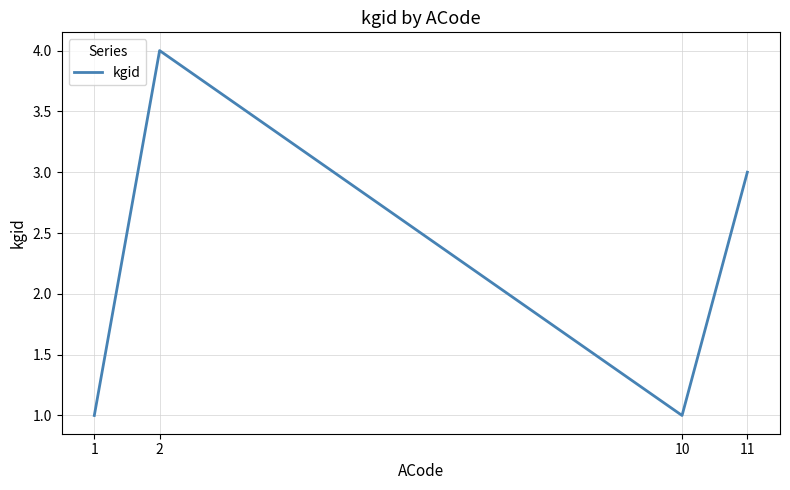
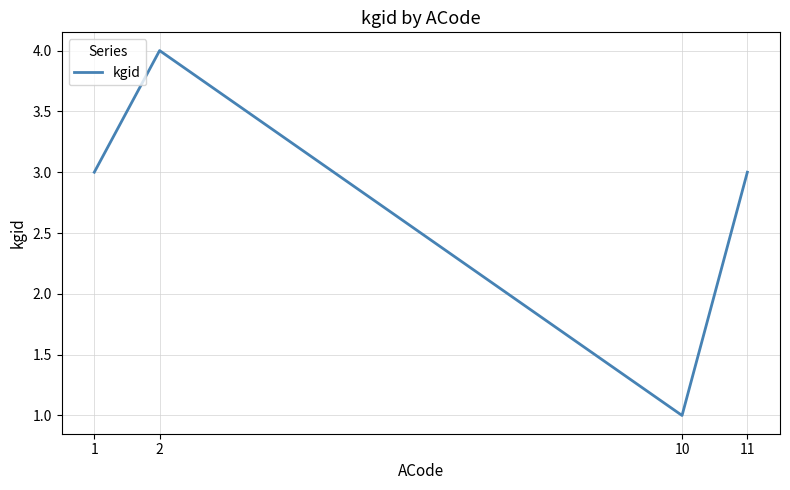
  {
-   "1": 1,
+   "1": 3,
    "2": 4,
    "10": 1,
    "11": 3
  }
